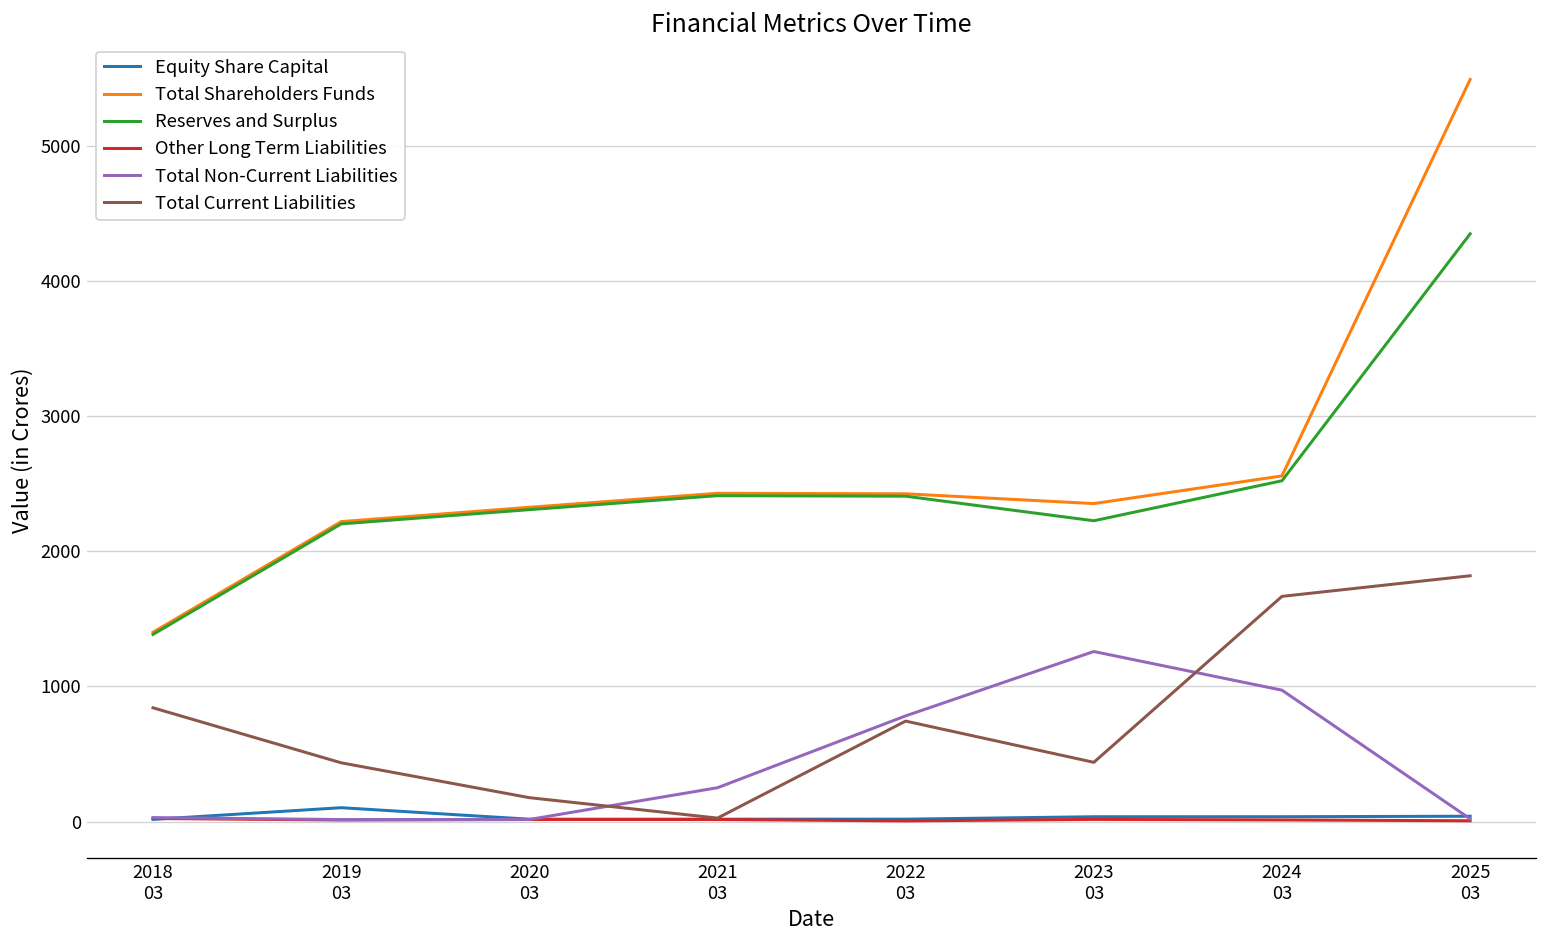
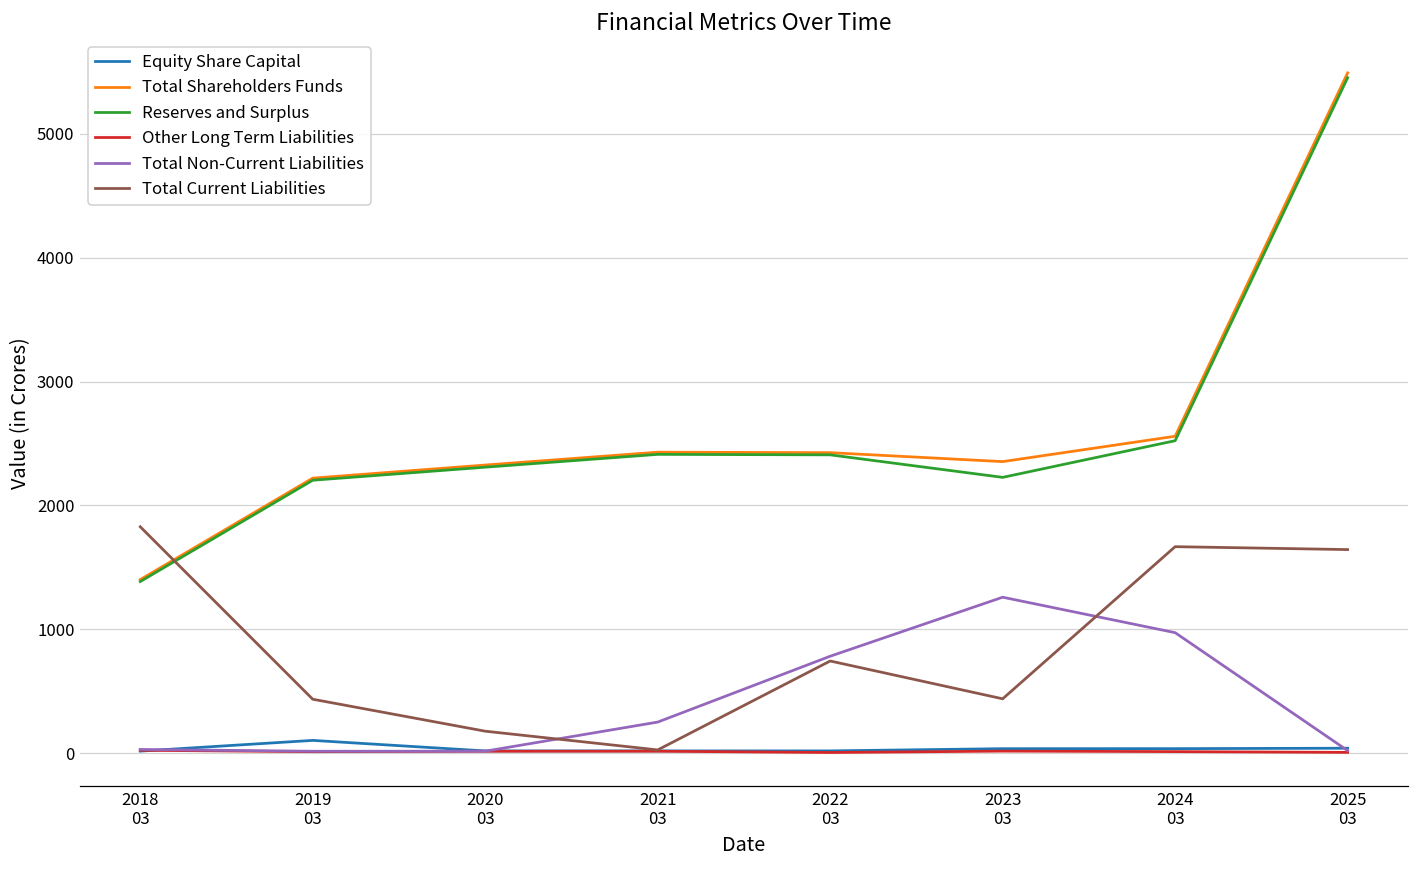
  {
    "Equity Share Capital": {
      "2019 03": 100,
      "2024 03": 40
    },
    "Total Shareholders Funds": {
      "2023 03": 2350,
      "2024 03": 2560,
      "2025 03": 5490
    },
    "Reserves and Surplus": {
      "2023 03": 2230,
      "2024 03": 2520,
-     "2025 03": 4350
+     "2025 03": 5450
    },
    "Other Long Term Liabilities": {
      "2024 03": 10
    },
    "Total Non-Current Liabilities": {
      "2021 03": 250,
      "2022 03": 780,
      "2023 03": 1260,
      "2024 03": 970
    },
    "Total Current Liabilities": {
-     "2018 03": 840,
+     "2018 03": 1830,
      "2019 03": 430,
      "2020 03": 180,
      "2022 03": 740,
      "2023 03": 440,
      "2024 03": 1670,
-     "2025 03": 1820
+     "2025 03": 1640
    }
  }
